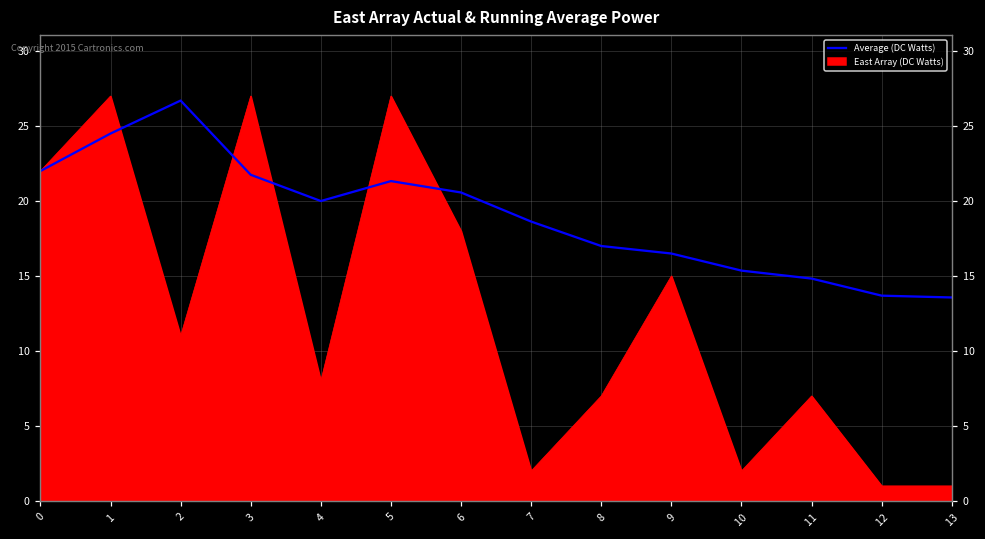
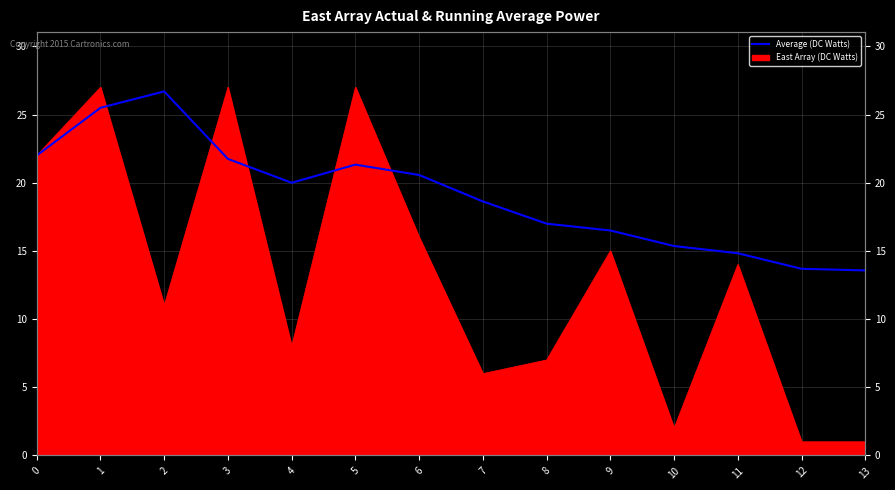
  {
    "East Array (DC Watts)": {
      "1": 27,
      "2": 11,
      "3": 27,
      "4": 8,
      "5": 27,
-     "6": 18,
-     "7": 2,
+     "6": 16,
+     "7": 6,
      "8": 7,
      "9": 15,
      "10": 2,
-     "11": 7,
+     "11": 14,
      "12": 1,
      "13": 1
    },
    "Average (DC Watts)": {
-     "1": 24.5,
+     "1": 25.5,
      "2": 26.7,
      "3": 21.8,
      "4": 20.0,
      "5": 21.3,
      "6": 20.6,
      "7": 18.6,
      "8": 17.0,
      "9": 16.5,
      "10": 15.4,
      "11": 14.8,
      "12": 13.7,
      "13": 13.6
    }
  }
